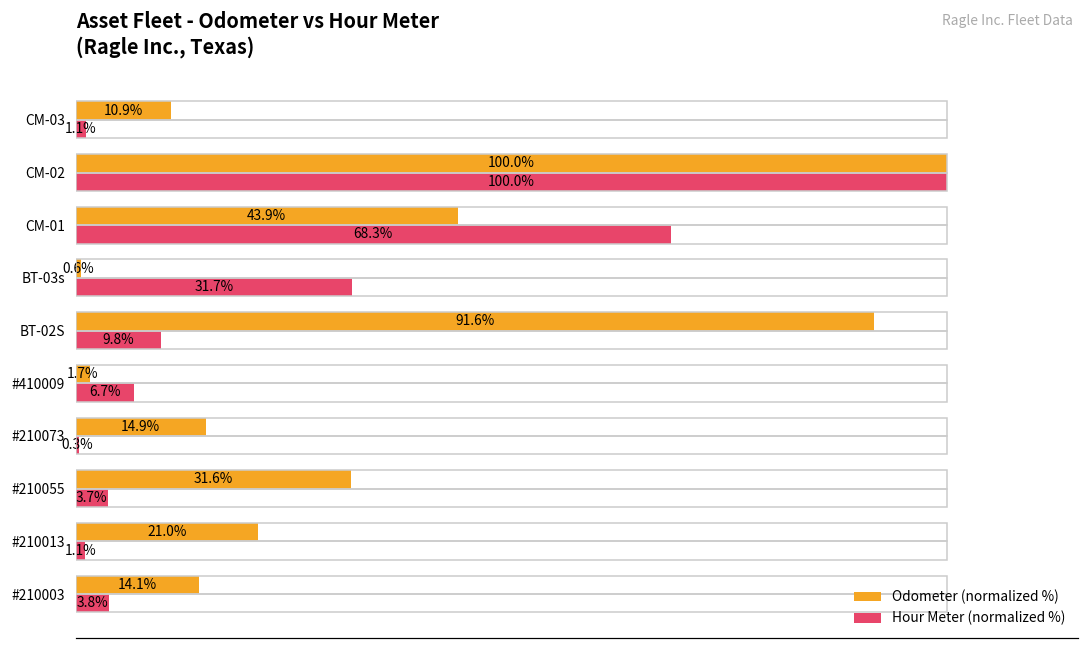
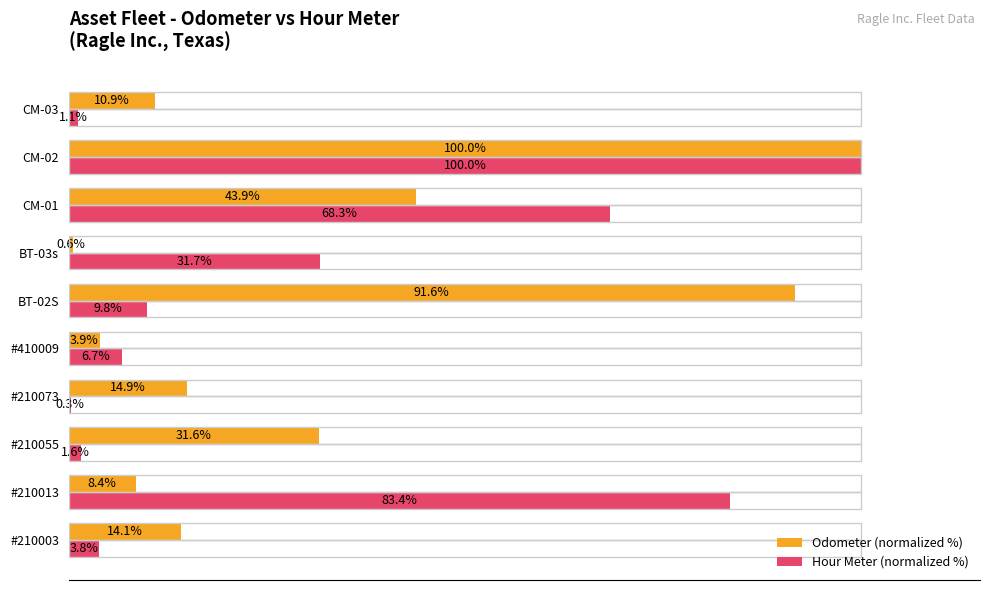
  {
    "Odometer (normalized %)": {
      "CM-03": "10.9%",
      "CM-02": "100.0%",
      "CM-01": "43.9%",
      "BT-03s": "0.6%",
      "BT-02S": "91.6%",
-     "#410009": "1.7%",
+     "#410009": "3.9%",
      "#210073": "14.9%",
      "#210055": "31.6%",
-     "#210013": "21.0%",
+     "#210013": "8.4%",
      "#210003": "14.1%"
    },
    "Hour Meter (normalized %)": {
      "CM-03": "1.1%",
      "CM-02": "100.0%",
      "CM-01": "68.3%",
      "BT-03s": "31.7%",
      "BT-02S": "9.8%",
      "#410009": "6.7%",
      "#210073": "0.3%",
-     "#210055": "3.7%",
-     "#210013": "1.1%",
+     "#210055": "1.6%",
+     "#210013": "83.4%",
      "#210003": "3.8%"
    }
  }
